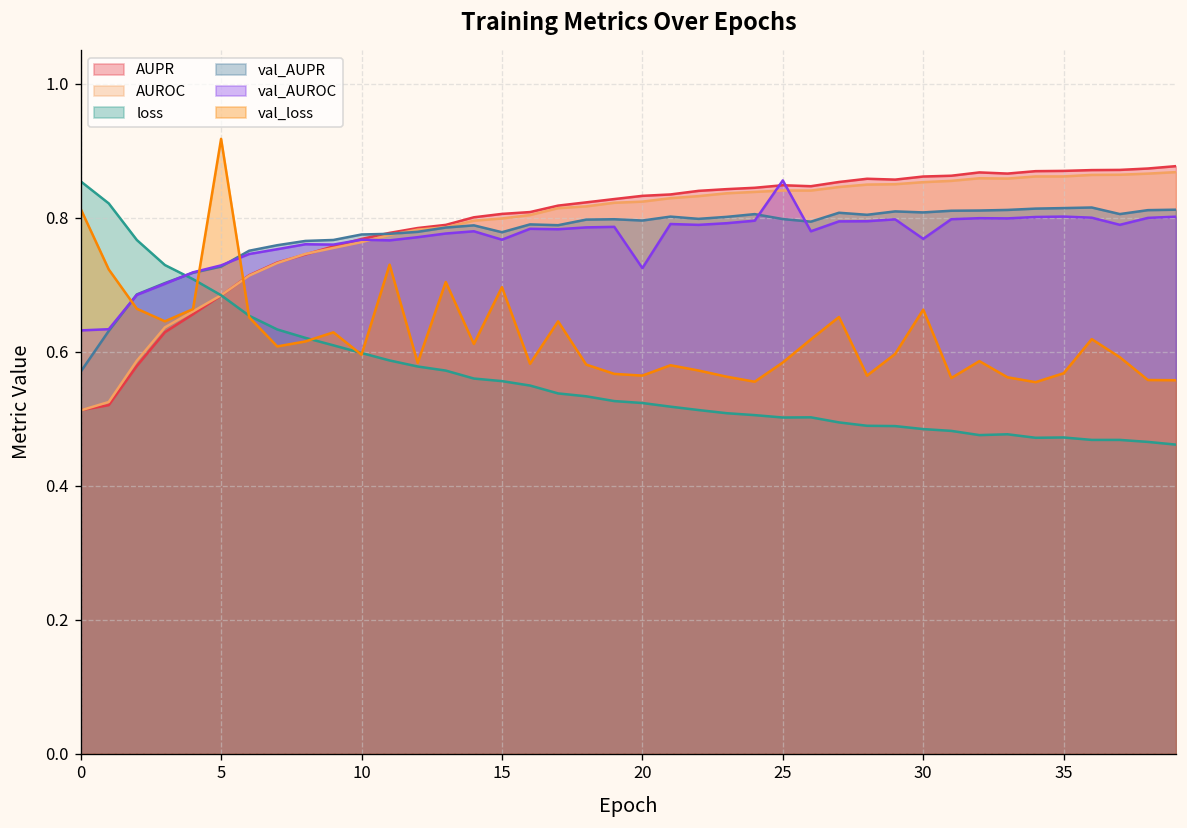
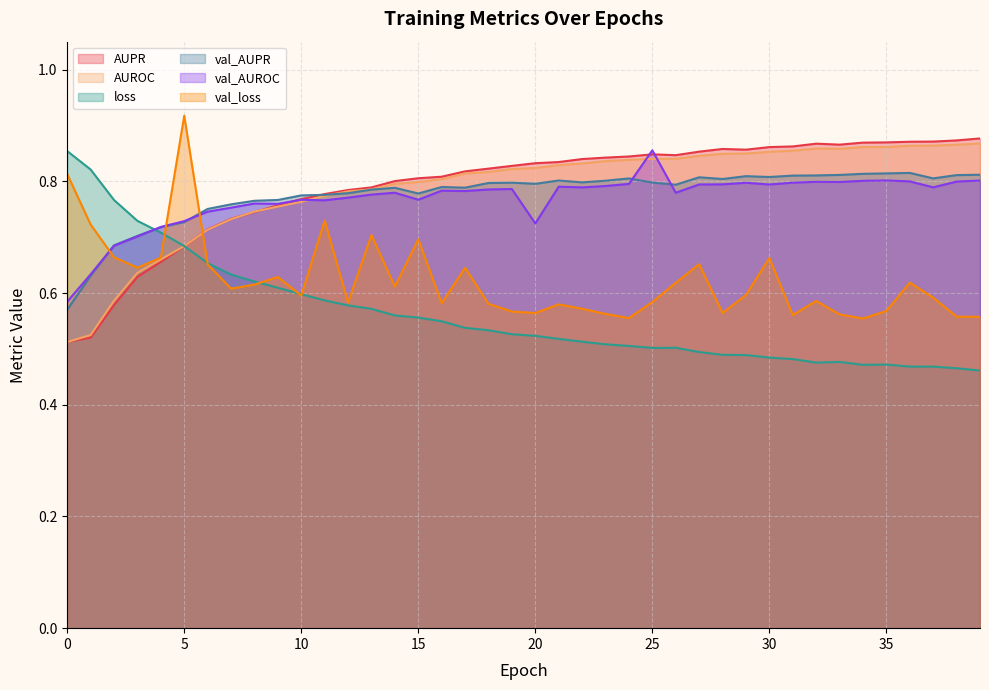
  {
    "val_AUROC": {
-     "0": 0.63,
+     "0": 0.58,
      "15": 0.77,
      "20": 0.72,
      "25": 0.86,
-     "30": 0.77,
+     "30": 0.79,
      "35": 0.80
    }
  }
